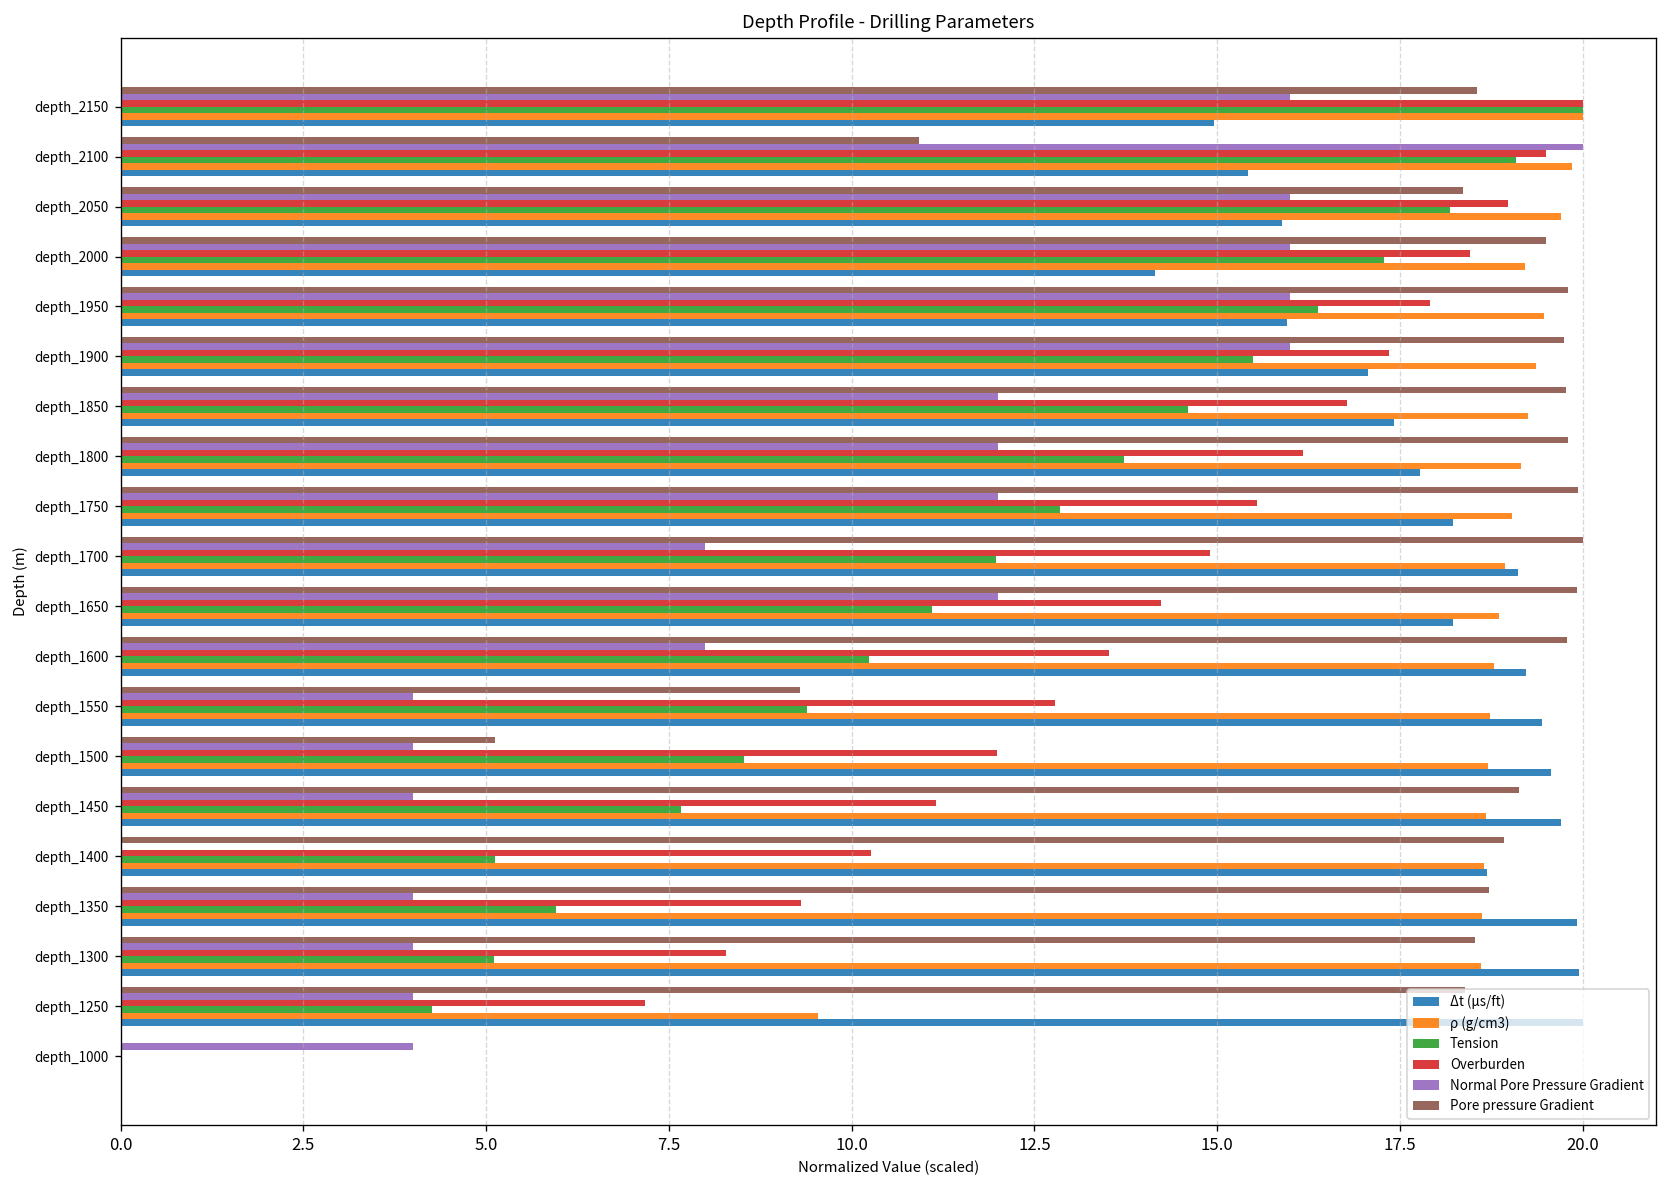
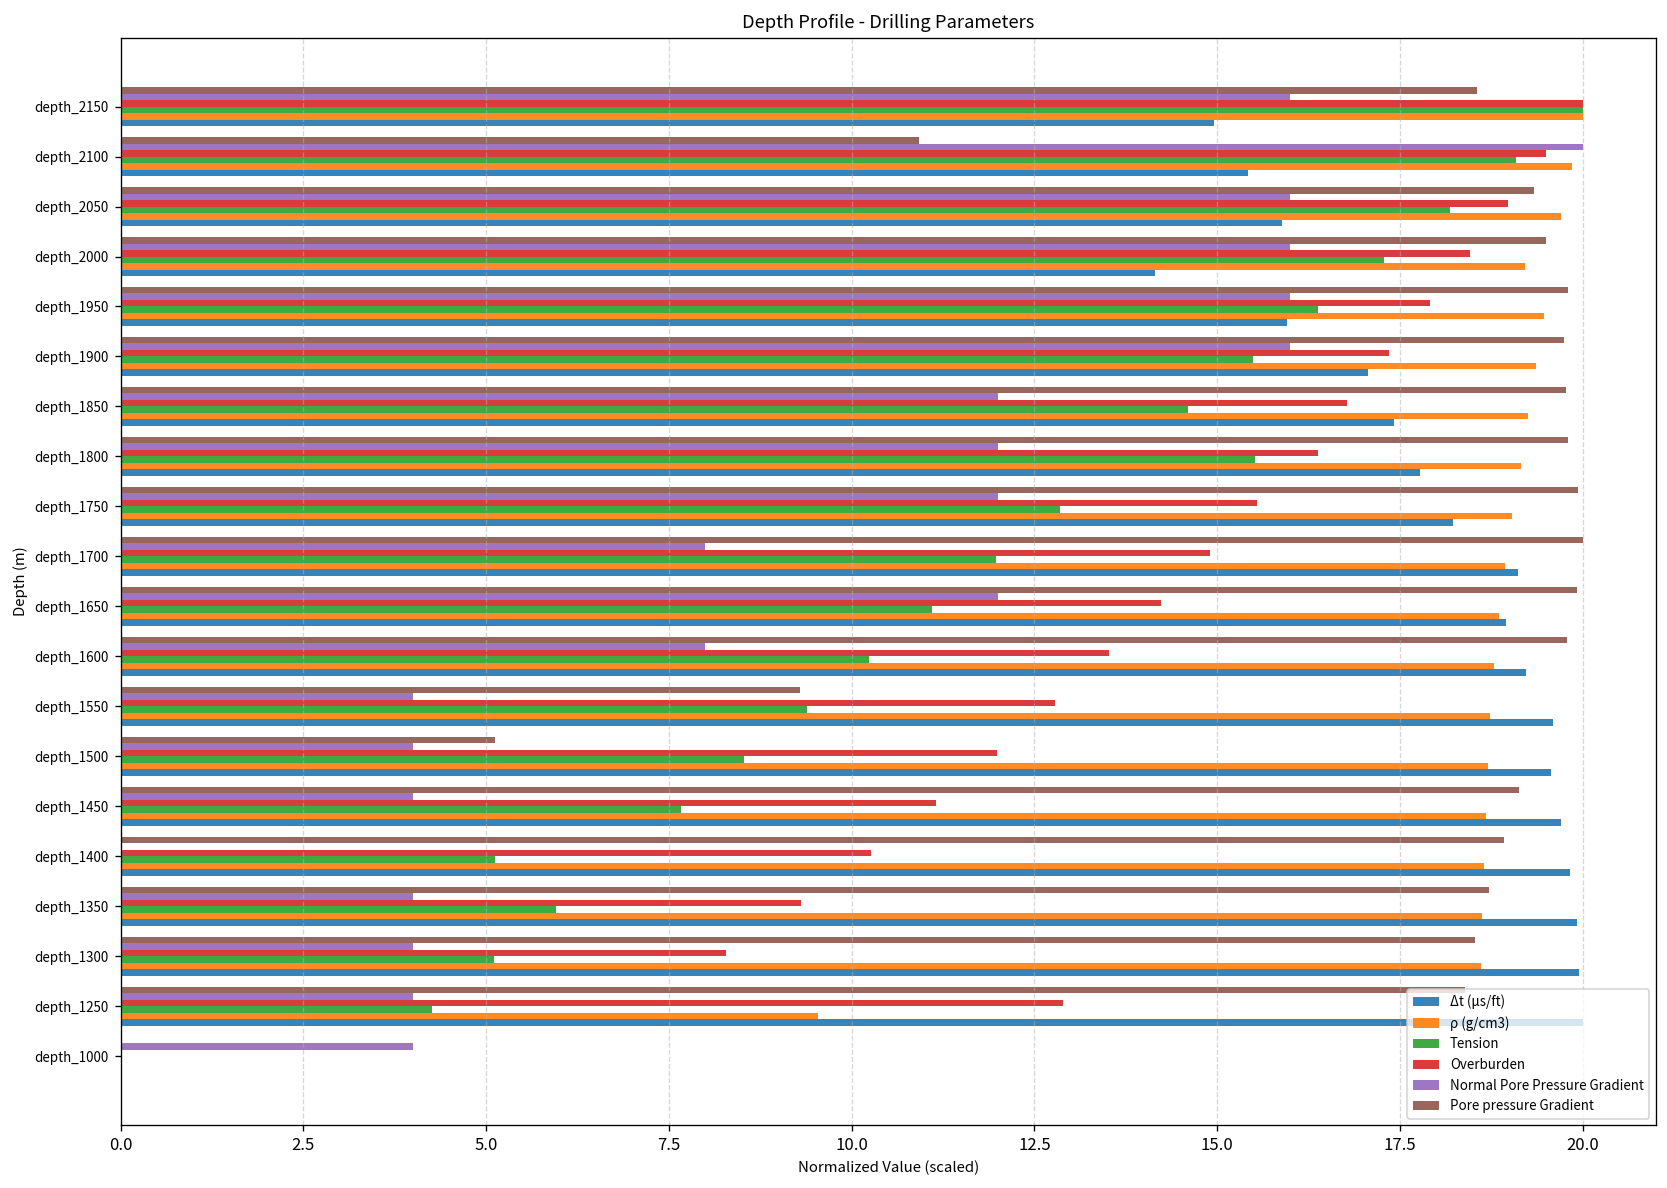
  {
    "Δt (μs/ft)": {
      "depth_2150": 15.0,
      "depth_2100": 15.4,
      "depth_2050": 15.9,
      "depth_2000": 14.2,
      "depth_1950": 16.0,
      "depth_1900": 17.1,
      "depth_1850": 17.4,
      "depth_1800": 17.8,
      "depth_1750": 18.2,
      "depth_1700": 19.1,
-     "depth_1650": 18.2,
+     "depth_1650": 19.0,
      "depth_1600": 19.2,
-     "depth_1550": 19.4,
+     "depth_1550": 19.6,
      "depth_1500": 19.6,
      "depth_1450": 19.7,
-     "depth_1400": 18.7,
+     "depth_1400": 19.8,
      "depth_1350": 19.9,
      "depth_1300": 20.0,
      "depth_1000": 0.0
    },
    "ρ (g/cm3)": {
      "depth_2150": 20.0,
      "depth_2100": 19.9,
      "depth_2050": 19.7,
      "depth_2000": 19.2,
      "depth_1950": 19.5,
      "depth_1900": 19.4,
      "depth_1850": 19.3,
      "depth_1800": 19.2,
      "depth_1750": 19.0,
      "depth_1700": 18.9,
      "depth_1650": 18.9,
      "depth_1600": 18.8,
      "depth_1550": 18.7,
      "depth_1500": 18.7,
      "depth_1450": 18.7,
      "depth_1400": 18.6,
      "depth_1350": 18.6,
      "depth_1300": 18.6,
      "depth_1250": 9.5,
      "depth_1000": 0.0
    },
    "Tension": {
      "depth_2150": 20.0,
      "depth_2100": 19.1,
      "depth_2050": 18.2,
      "depth_2000": 17.3,
      "depth_1950": 16.4,
      "depth_1900": 15.5,
      "depth_1850": 14.6,
-     "depth_1800": 13.7,
+     "depth_1800": 15.5,
      "depth_1750": 12.8,
      "depth_1700": 12.0,
      "depth_1650": 11.1,
      "depth_1600": 10.2,
      "depth_1550": 9.4,
      "depth_1500": 8.5,
      "depth_1450": 7.7,
      "depth_1400": 5.1,
      "depth_1350": 6.0,
      "depth_1300": 5.1,
      "depth_1250": 4.3,
      "depth_1000": 0.0
    },
    "Overburden": {
      "depth_2150": 20.0,
      "depth_2100": 19.5,
      "depth_2050": 19.0,
      "depth_2000": 18.5,
      "depth_1950": 17.9,
      "depth_1900": 17.3,
      "depth_1850": 16.8,
-     "depth_1800": 16.2,
+     "depth_1800": 16.4,
      "depth_1750": 15.5,
      "depth_1700": 14.9,
      "depth_1650": 14.2,
      "depth_1600": 13.5,
      "depth_1550": 12.8,
      "depth_1500": 12.0,
      "depth_1450": 11.2,
      "depth_1400": 10.3,
      "depth_1350": 9.3,
      "depth_1300": 8.3,
-     "depth_1250": 7.2,
+     "depth_1250": 12.9,
      "depth_1000": 0.0
    },
    "Normal Pore Pressure Gradient": {
      "depth_2150": 16.0,
      "depth_2100": 20.0,
      "depth_2050": 16.0,
      "depth_2000": 16.0,
      "depth_1950": 16.0,
      "depth_1900": 16.0,
      "depth_1850": 12.0,
      "depth_1800": 12.0,
      "depth_1750": 12.0,
      "depth_1700": 8.0,
      "depth_1650": 12.0,
      "depth_1600": 8.0,
      "depth_1550": 4.0,
      "depth_1500": 4.0,
      "depth_1450": 4.0,
      "depth_1400": 0.0,
      "depth_1350": 4.0,
      "depth_1300": 4.0,
      "depth_1250": 4.0,
      "depth_1000": 4.0
    },
    "Pore pressure Gradient": {
      "depth_2150": 18.6,
      "depth_2100": 10.9,
-     "depth_2050": 18.4,
+     "depth_2050": 19.3,
      "depth_2000": 19.5,
      "depth_1950": 19.8,
      "depth_1900": 19.7,
      "depth_1850": 19.8,
      "depth_1800": 19.8,
      "depth_1750": 19.9,
      "depth_1700": 20.0,
      "depth_1650": 19.9,
      "depth_1600": 19.8,
      "depth_1550": 9.3,
      "depth_1500": 5.1,
      "depth_1450": 19.1,
      "depth_1400": 18.9,
      "depth_1350": 18.7,
      "depth_1300": 18.5,
      "depth_1250": 18.4,
      "depth_1000": 0.0
    }
  }
